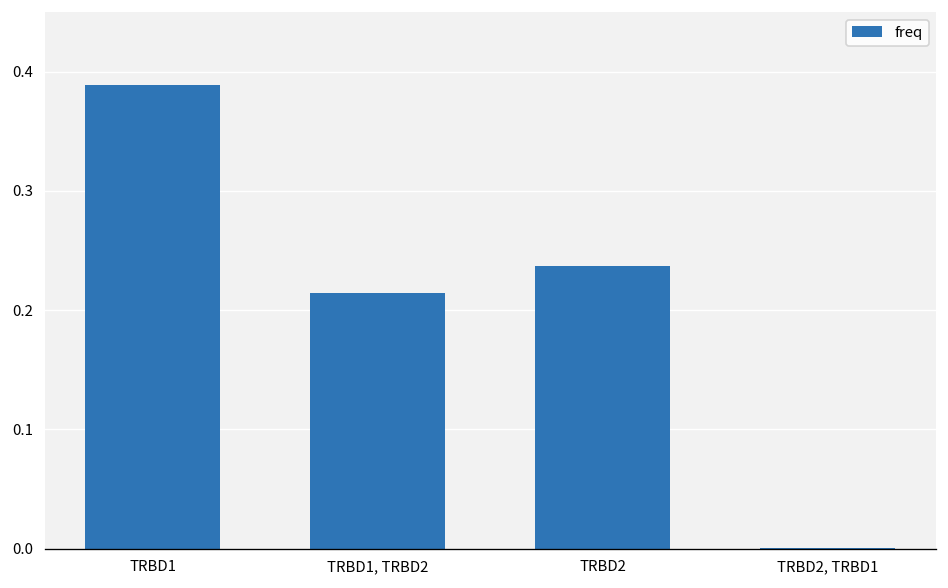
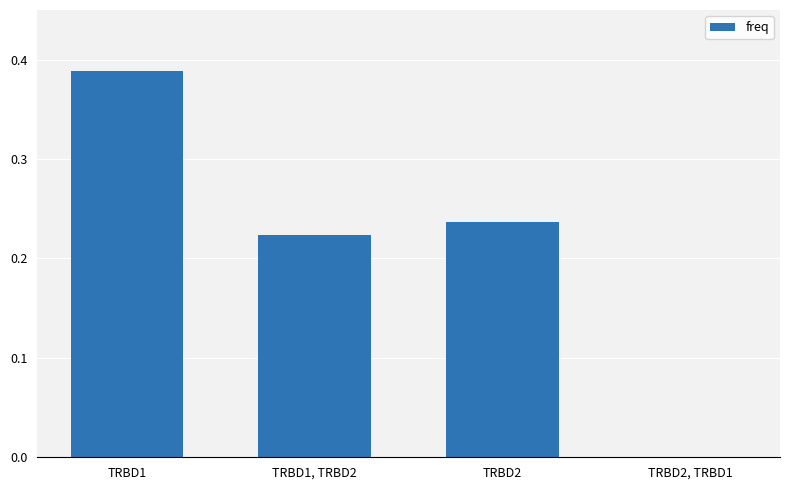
  {
    "TRBD1": 0.39,
-   "TRBD1, TRBD2": 0.21,
+   "TRBD1, TRBD2": 0.22,
    "TRBD2": 0.24
  }
